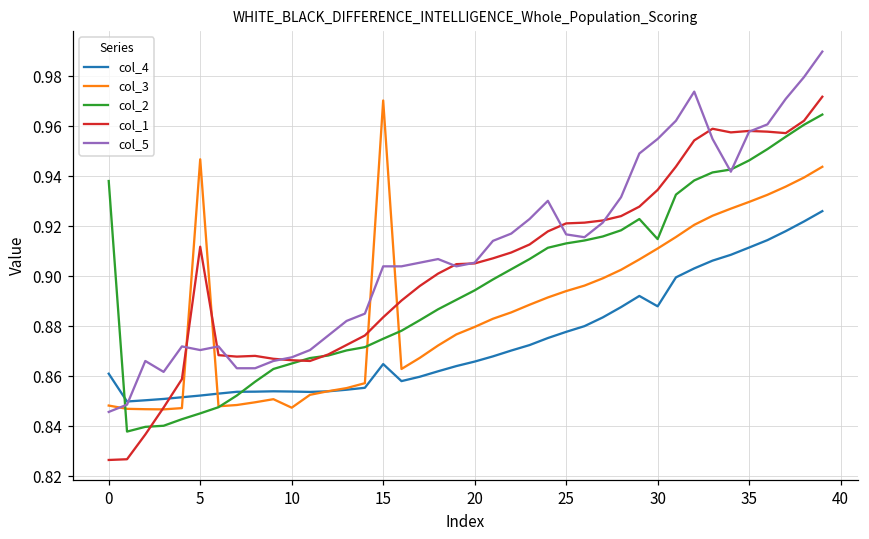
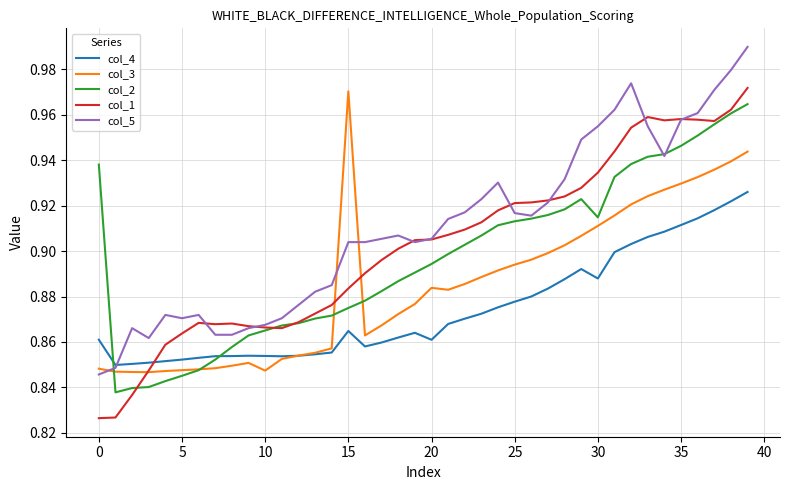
  {
    "col_4": {
      "0": 0.861,
      "5": 0.852,
      "10": 0.854,
      "15": 0.865,
-     "20": 0.866,
+     "20": 0.861,
      "25": 0.878,
      "30": 0.888,
      "35": 0.911
    },
    "col_3": {
      "0": 0.848,
-     "5": 0.947,
+     "5": 0.848,
      "10": 0.847,
      "15": 0.970,
-     "20": 0.880,
+     "20": 0.884,
      "25": 0.894,
      "30": 0.911,
      "35": 0.930
    },
    "col_2": {
      "0": 0.938,
      "5": 0.845,
      "10": 0.865,
      "15": 0.875,
      "20": 0.894,
      "25": 0.913,
      "30": 0.915,
      "35": 0.946
    },
    "col_1": {
      "0": 0.826,
-     "5": 0.912,
+     "5": 0.864,
      "10": 0.866,
      "15": 0.884,
      "25": 0.921,
      "30": 0.934
    },
    "col_5": {
      "0": 0.846,
      "5": 0.870,
      "10": 0.868,
      "15": 0.904,
      "25": 0.917,
      "30": 0.955
    }
  }
